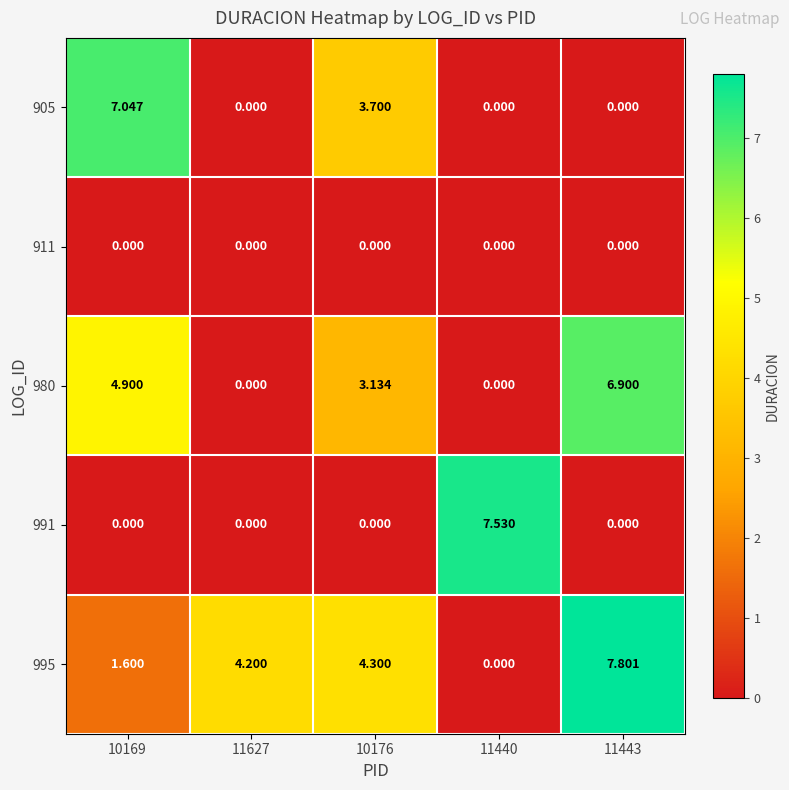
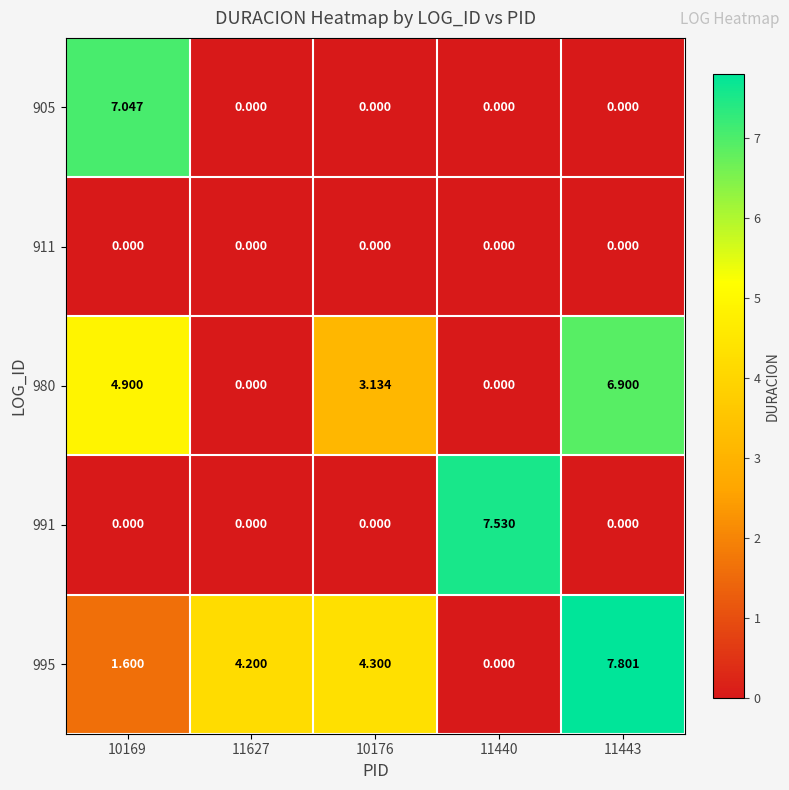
  {
    "905": {
      "10169": 7.047,
      "11627": 0.000,
-     "10176": 3.700,
+     "10176": 0.000,
      "11440": 0.000,
      "11443": 0.000
    },
    "911": {
      "10169": 0.000,
      "11627": 0.000,
      "10176": 0.000,
      "11440": 0.000,
      "11443": 0.000
    },
    "980": {
      "10169": 4.900,
      "11627": 0.000,
      "10176": 3.134,
      "11440": 0.000,
      "11443": 6.900
    },
    "991": {
      "10169": 0.000,
      "11627": 0.000,
      "10176": 0.000,
      "11440": 7.530,
      "11443": 0.000
    },
    "995": {
      "10169": 1.600,
      "11627": 4.200,
      "10176": 4.300,
      "11440": 0.000,
      "11443": 7.801
    }
  }
